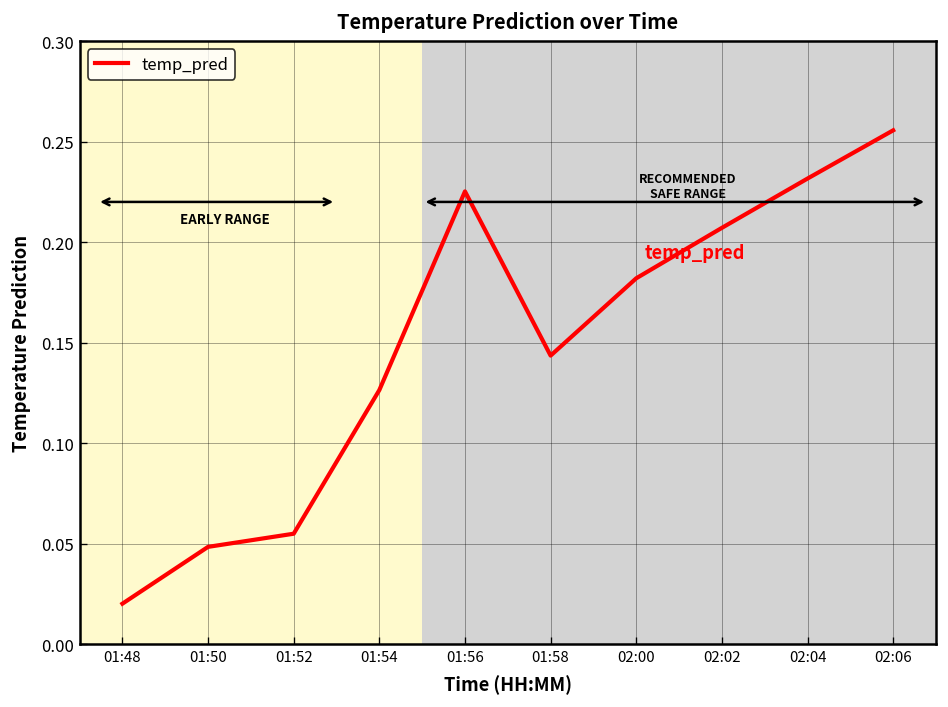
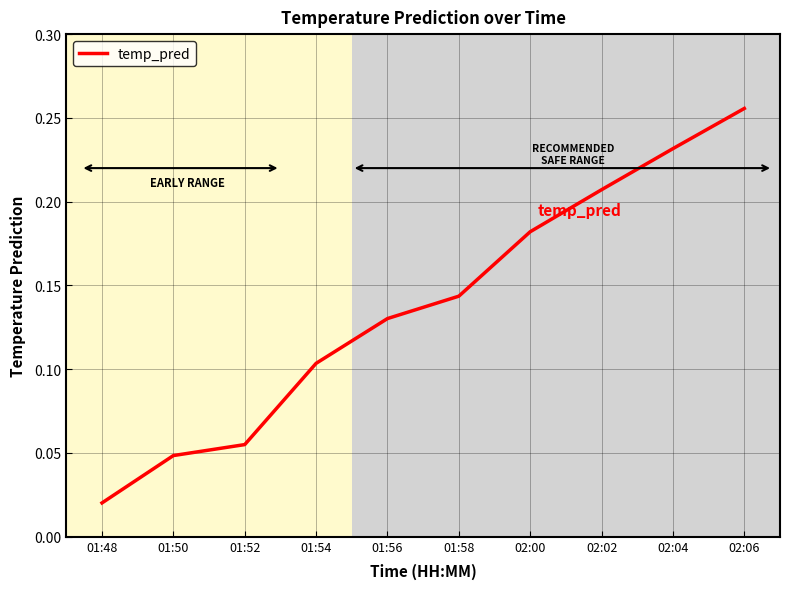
  {
    "01:48": 0.020,
    "01:50": 0.048,
    "01:52": 0.055,
-   "01:54": 0.126,
-   "01:56": 0.225,
+   "01:54": 0.103,
+   "01:56": 0.130,
    "01:58": 0.144,
    "02:00": 0.182,
    "02:02": 0.207,
    "02:04": 0.232,
    "02:06": 0.256
  }
